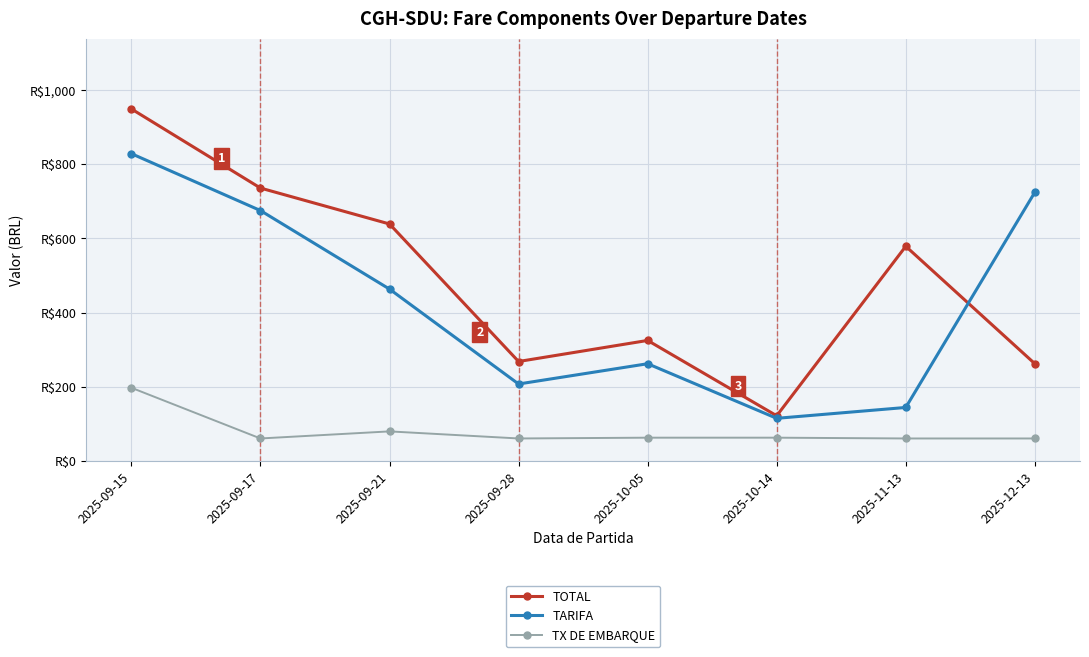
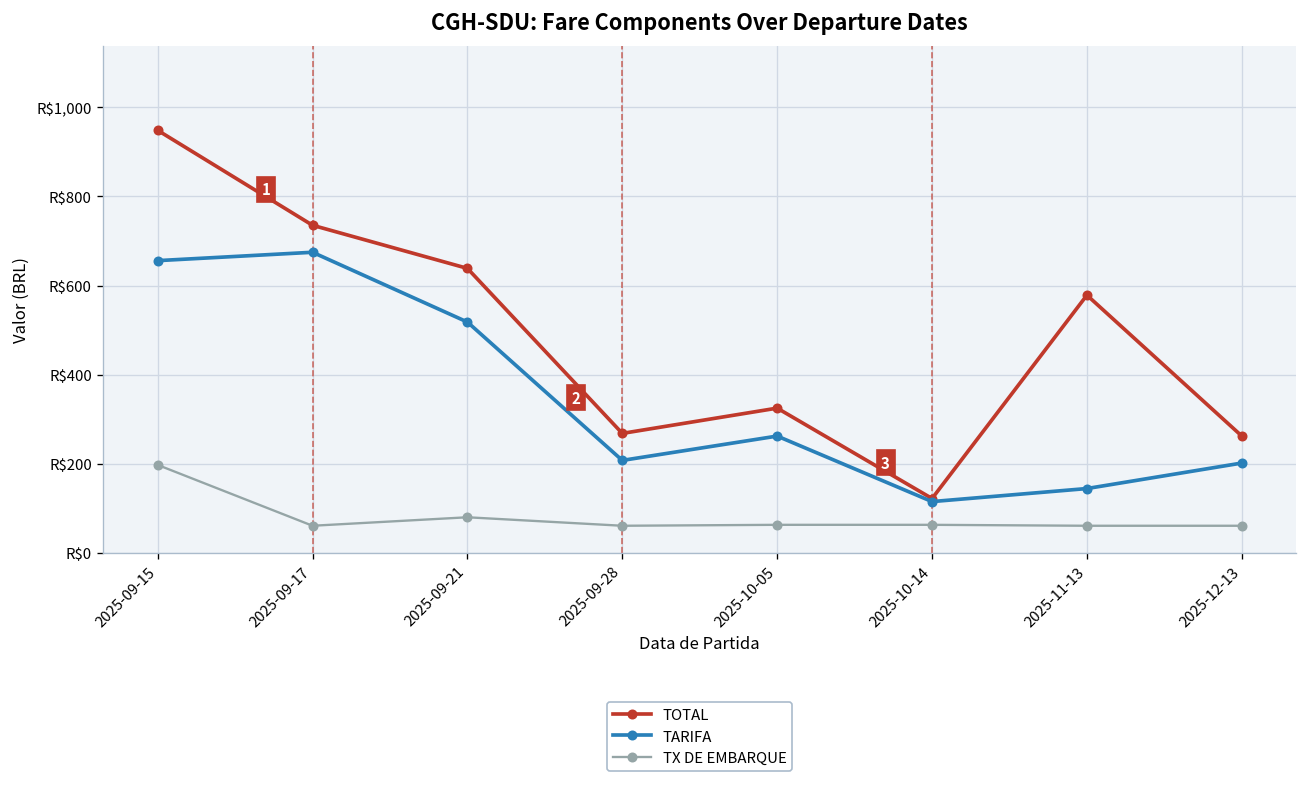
  {
    "TOTAL": {
      "2025-09-15": "R$950",
      "2025-09-17": "R$740",
      "2025-09-21": "R$640",
      "2025-09-28": "R$270",
      "2025-10-05": "R$320",
      "2025-10-14": "R$120",
      "2025-11-13": "R$580",
      "2025-12-13": "R$260"
    },
    "TARIFA": {
-     "2025-09-15": "R$830",
+     "2025-09-15": "R$660",
      "2025-09-17": "R$670",
-     "2025-09-21": "R$460",
+     "2025-09-21": "R$520",
      "2025-09-28": "R$210",
      "2025-10-05": "R$260",
      "2025-10-14": "R$110",
      "2025-11-13": "R$140",
-     "2025-12-13": "R$720"
+     "2025-12-13": "R$200"
    },
    "TX DE EMBARQUE": {
      "2025-09-15": "R$200",
      "2025-09-17": "R$60",
      "2025-09-21": "R$80",
      "2025-09-28": "R$60",
      "2025-10-05": "R$60",
      "2025-10-14": "R$60",
      "2025-11-13": "R$60",
      "2025-12-13": "R$60"
    }
  }
